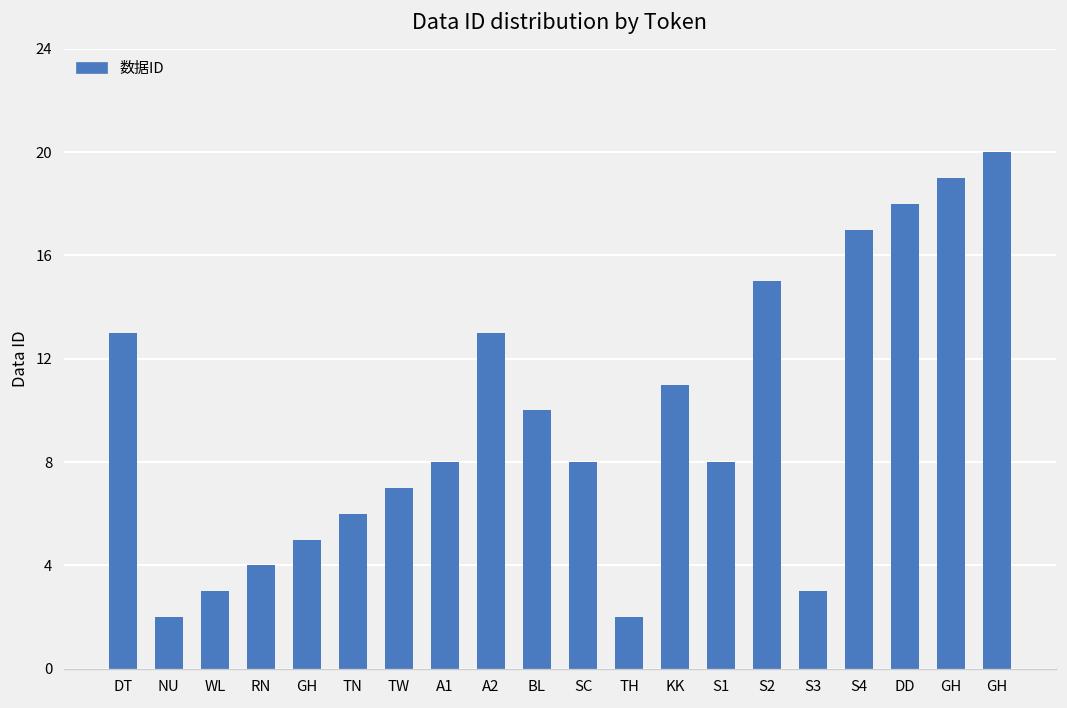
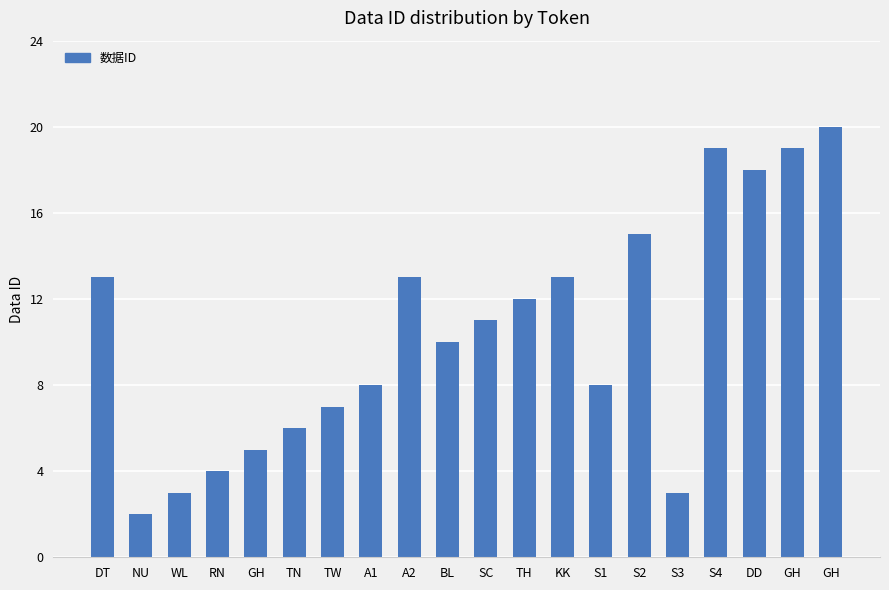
  {
    "DT": 13,
    "NU": 2,
    "WL": 3,
    "RN": 4,
    "TN": 6,
    "TW": 7,
    "A1": 8,
    "A2": 13,
    "BL": 10,
-   "SC": 8,
-   "TH": 2,
-   "KK": 11,
+   "SC": 11,
+   "TH": 12,
+   "KK": 13,
    "S1": 8,
    "S2": 15,
    "S3": 3,
-   "S4": 17,
+   "S4": 19,
    "DD": 18
  }
